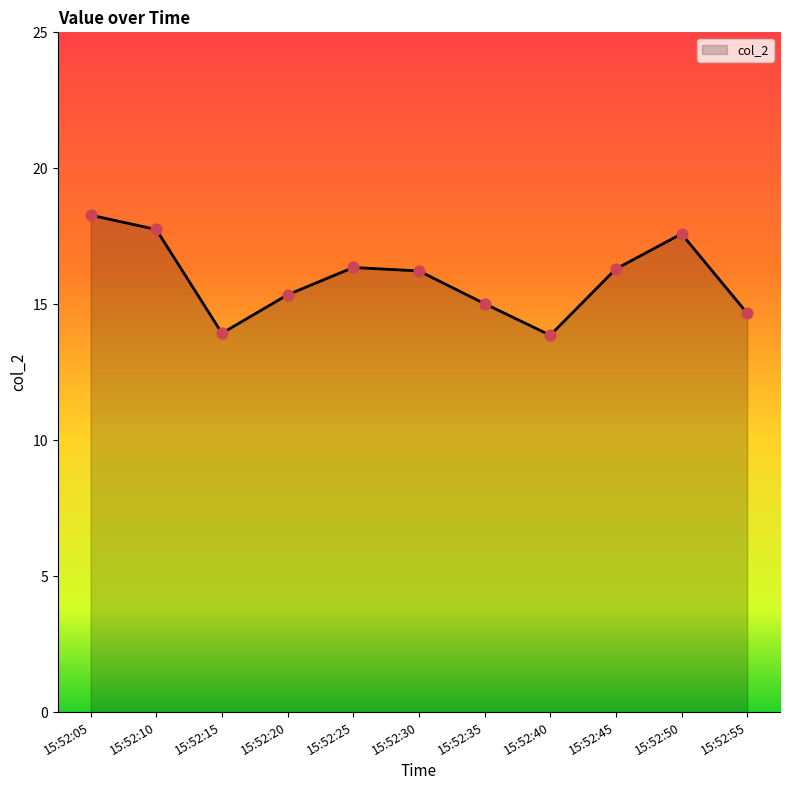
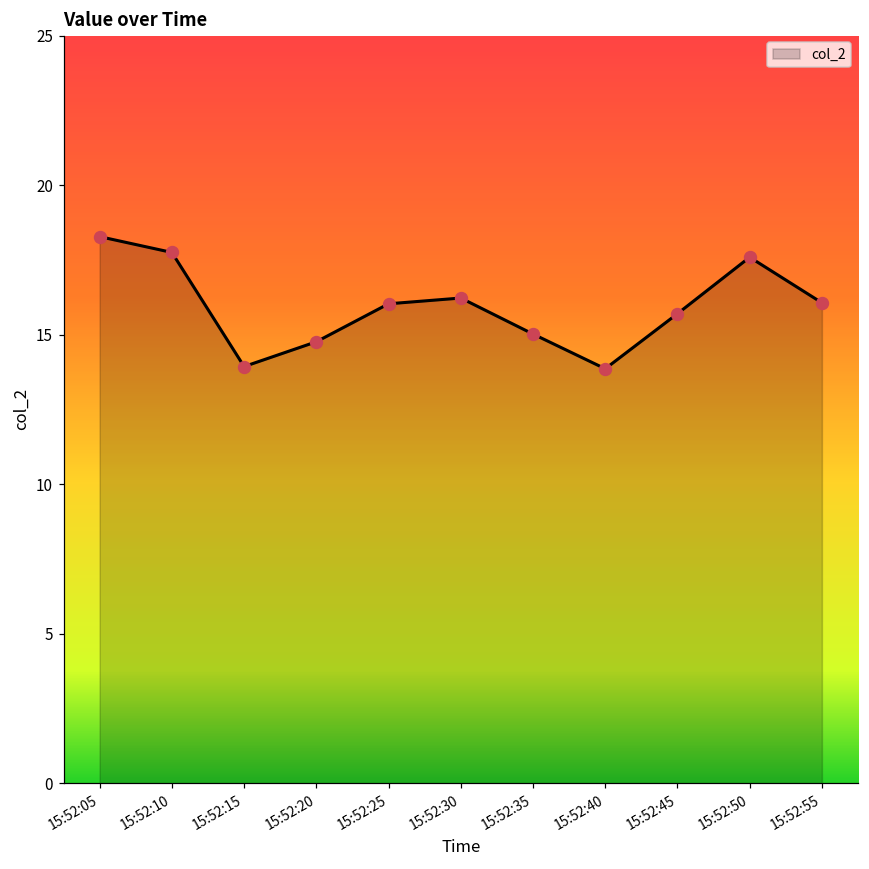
  {
    "15:52:05": 18.3,
    "15:52:10": 17.7,
    "15:52:15": 13.9,
-   "15:52:20": 15.3,
-   "15:52:25": 16.4,
+   "15:52:20": 14.8,
+   "15:52:25": 16.0,
    "15:52:30": 16.2,
    "15:52:35": 15.0,
    "15:52:40": 13.9,
-   "15:52:45": 16.3,
+   "15:52:45": 15.7,
    "15:52:50": 17.6,
-   "15:52:55": 14.7
+   "15:52:55": 16.1
  }
